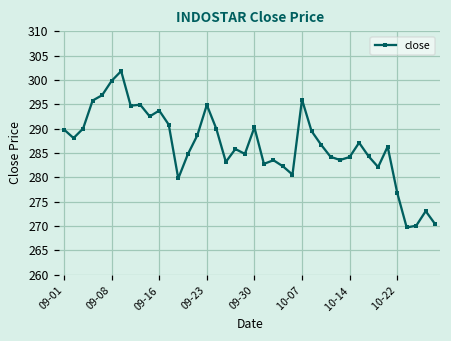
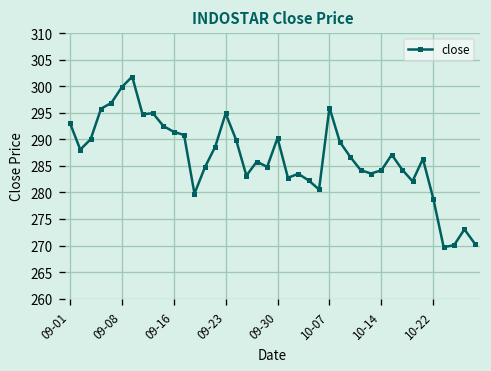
  {
-   "09-01": 290,
+   "09-01": 293,
    "09-08": 300,
-   "09-16": 294,
+   "09-16": 291,
    "09-23": 295,
    "09-30": 290,
    "10-07": 296,
    "10-14": 284,
-   "10-22": 277
+   "10-22": 279
  }
